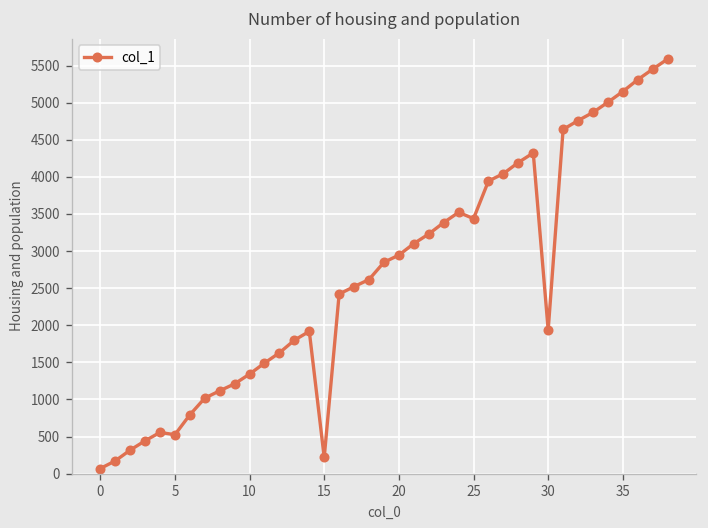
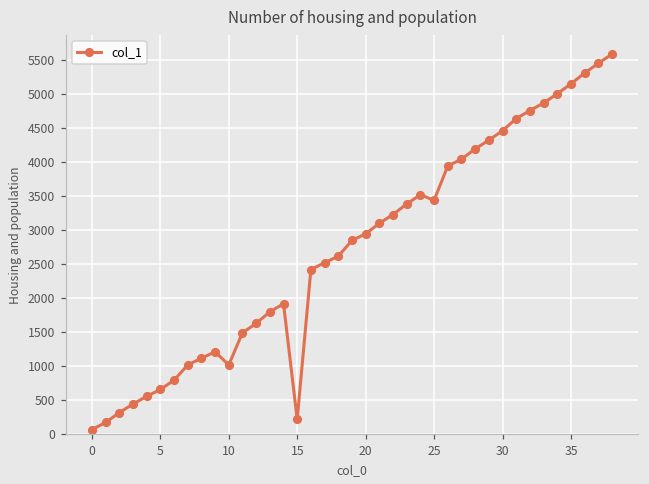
  {
    "0": 100,
-   "5": 500,
-   "10": 1300,
+   "5": 700,
+   "10": 1000,
    "15": 200,
    "20": 2900,
    "25": 3400,
-   "30": 1900,
+   "30": 4500,
    "35": 5200
  }
